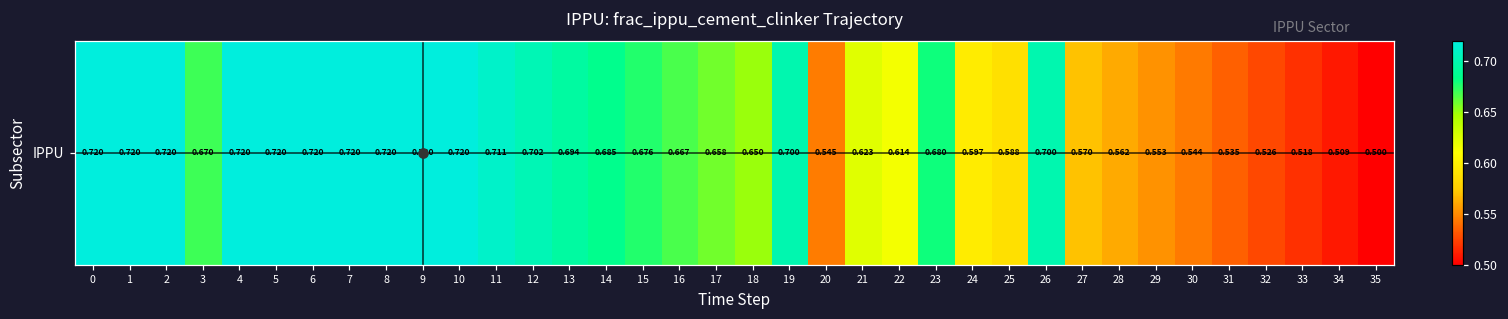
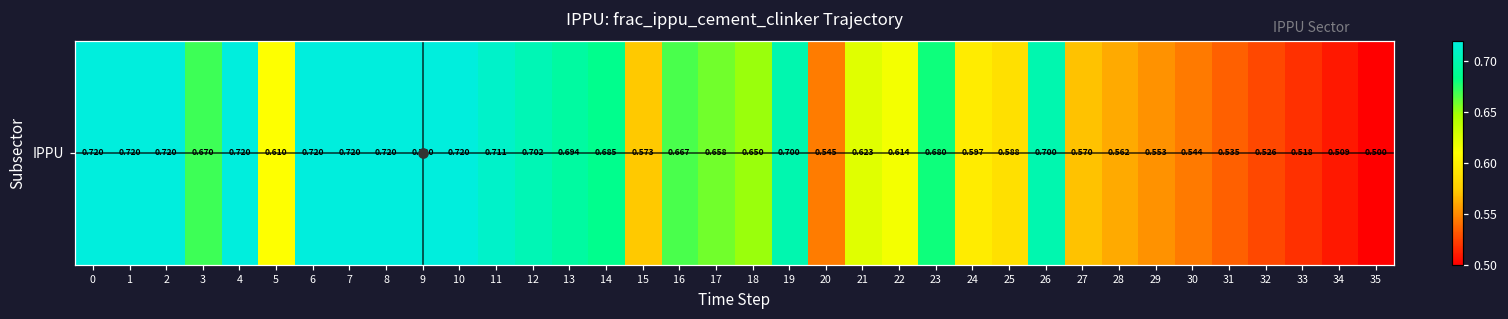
  {
    "IPPU": {
      "0": 0.720,
      "1": 0.720,
      "2": 0.720,
      "3": 0.670,
      "4": 0.720,
-     "5": 0.720,
+     "5": 0.610,
      "6": 0.720,
      "7": 0.720,
      "8": 0.720,
      "10": 0.720,
      "11": 0.711,
      "12": 0.702,
      "13": 0.694,
      "14": 0.685,
-     "15": 0.676,
+     "15": 0.573,
      "16": 0.667,
      "17": 0.658,
      "18": 0.650,
      "19": 0.700,
      "20": 0.545,
      "21": 0.623,
      "22": 0.614,
      "23": 0.680,
      "24": 0.597,
      "25": 0.588,
      "26": 0.700,
      "27": 0.570,
      "28": 0.562,
      "29": 0.553,
      "30": 0.544,
      "31": 0.535,
      "32": 0.526,
      "33": 0.518,
      "34": 0.509,
      "35": 0.500
    }
  }
